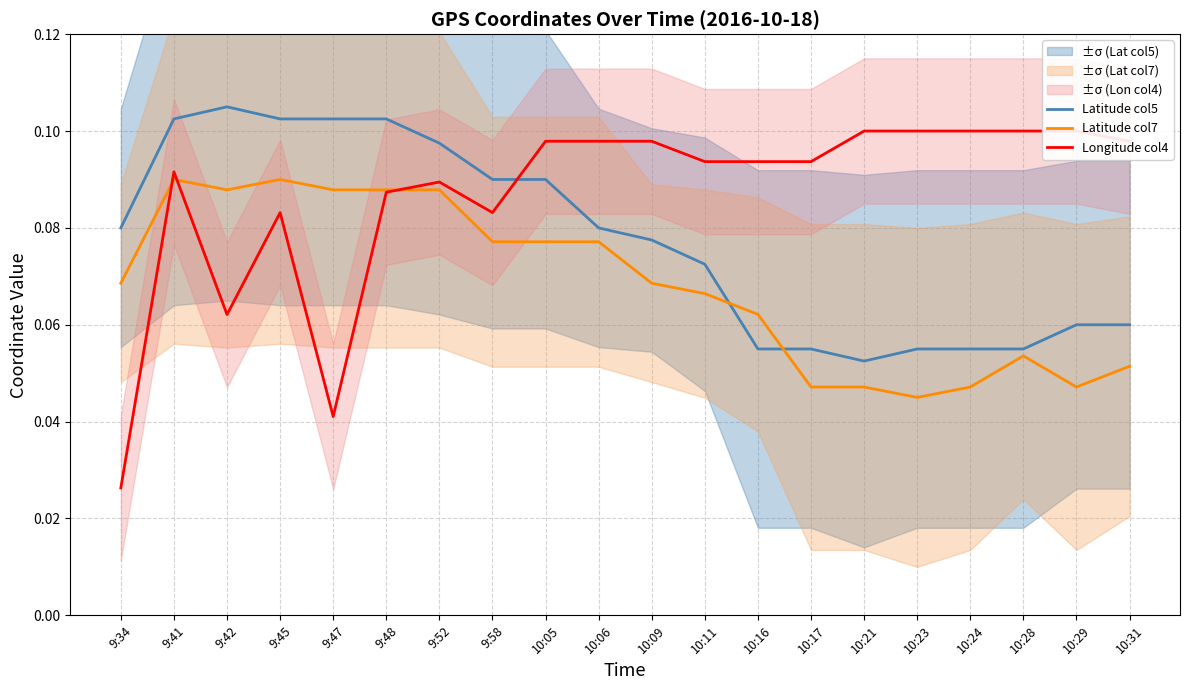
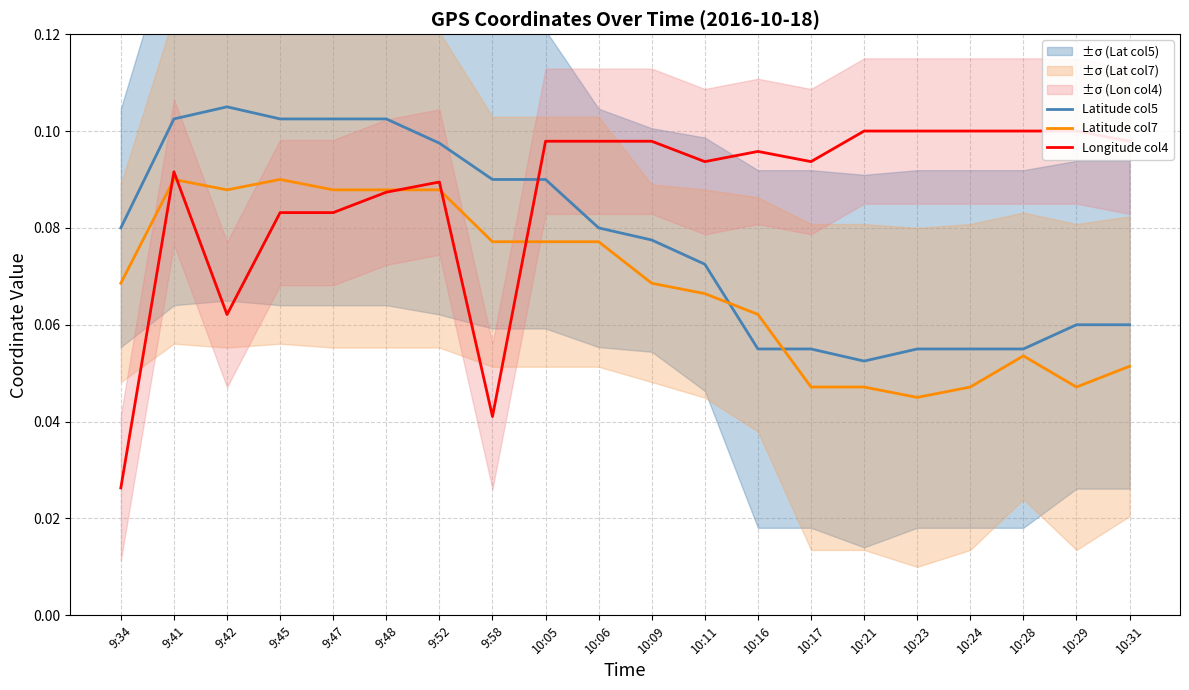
  {
    "Latitude col7": {
      "9:34": 0.069,
      "9:41": 0.090,
      "9:42": 0.088,
      "9:45": 0.090,
      "9:47": 0.088,
      "9:52": 0.088,
      "9:58": 0.077,
      "10:05": 0.077,
      "10:06": 0.077,
      "10:09": 0.069,
      "10:11": 0.066,
      "10:16": 0.062,
      "10:17": 0.047,
      "10:21": 0.047,
      "10:23": 0.045,
      "10:24": 0.047,
      "10:28": 0.054,
      "10:29": 0.047,
      "10:31": 0.051
    },
    "Longitude col4": {
      "9:34": 0.026,
      "9:41": 0.092,
      "9:42": 0.062,
      "9:45": 0.083,
-     "9:47": 0.041,
+     "9:47": 0.083,
      "9:52": 0.089,
-     "9:58": 0.083,
+     "9:58": 0.041,
      "10:05": 0.098,
      "10:06": 0.098,
      "10:09": 0.098,
      "10:11": 0.094,
-     "10:16": 0.094,
+     "10:16": 0.096,
      "10:17": 0.094,
      "10:21": 0.100,
      "10:23": 0.100,
      "10:24": 0.100,
      "10:28": 0.100
    }
  }
